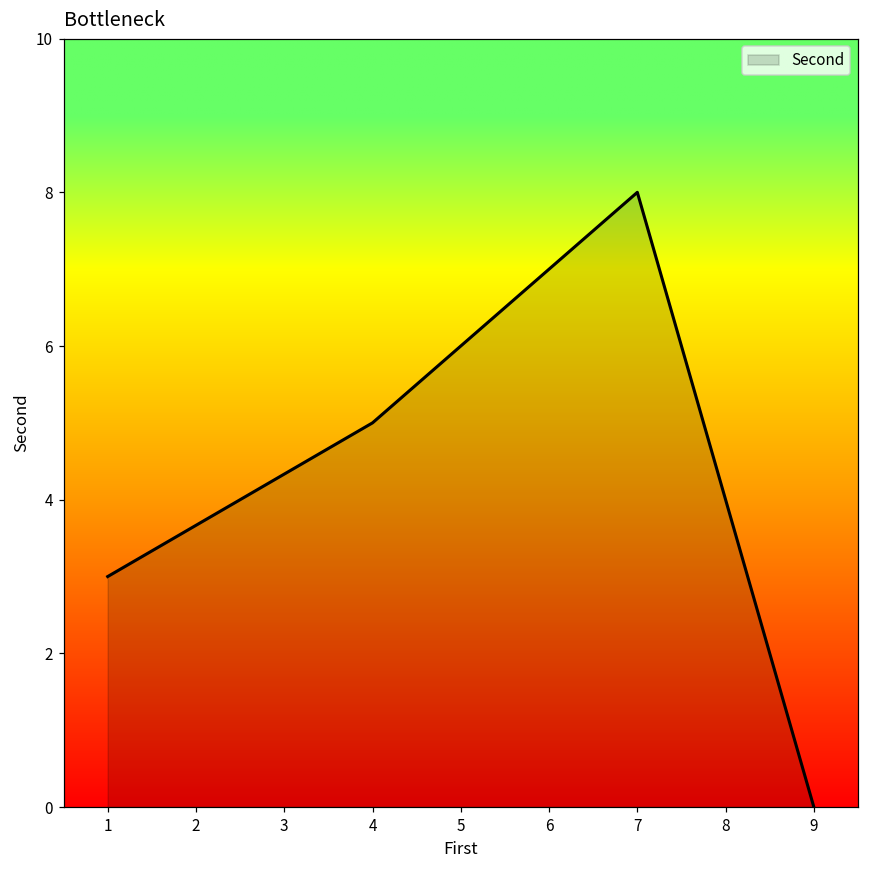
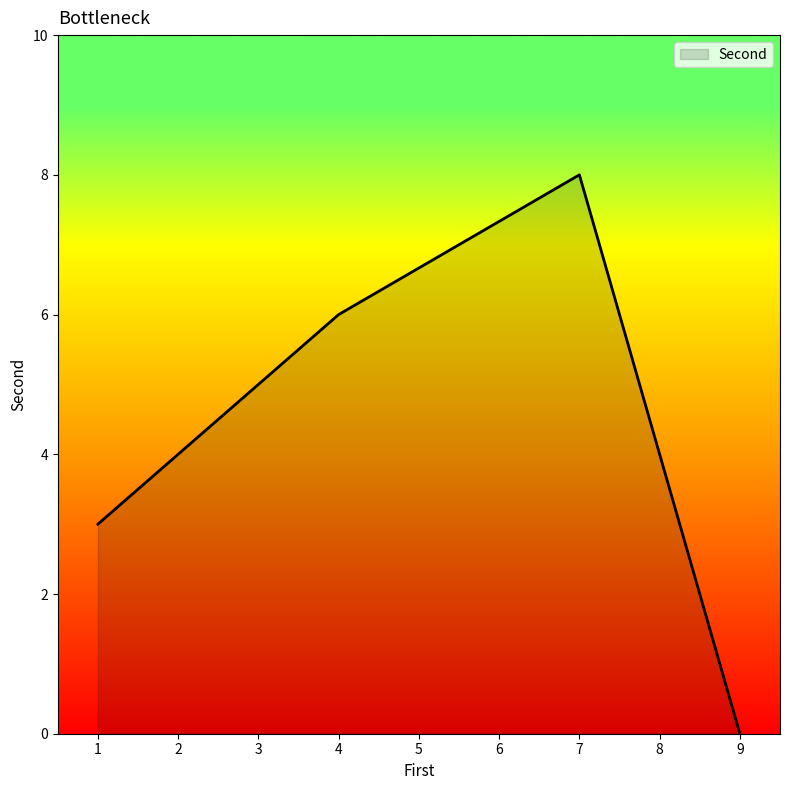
  {
    "1": 3,
-   "4": 5,
+   "4": 6,
    "7": 8,
    "9": 0
  }
